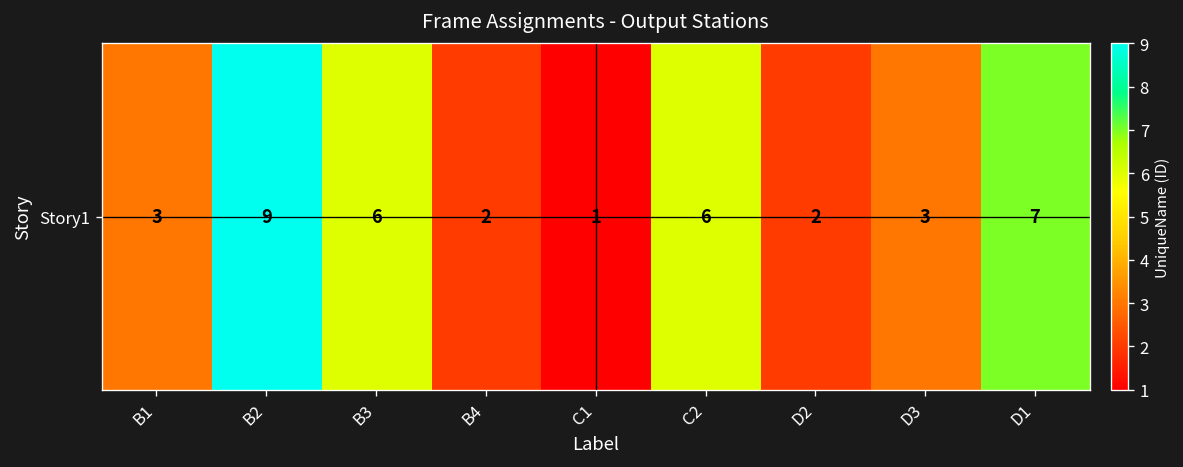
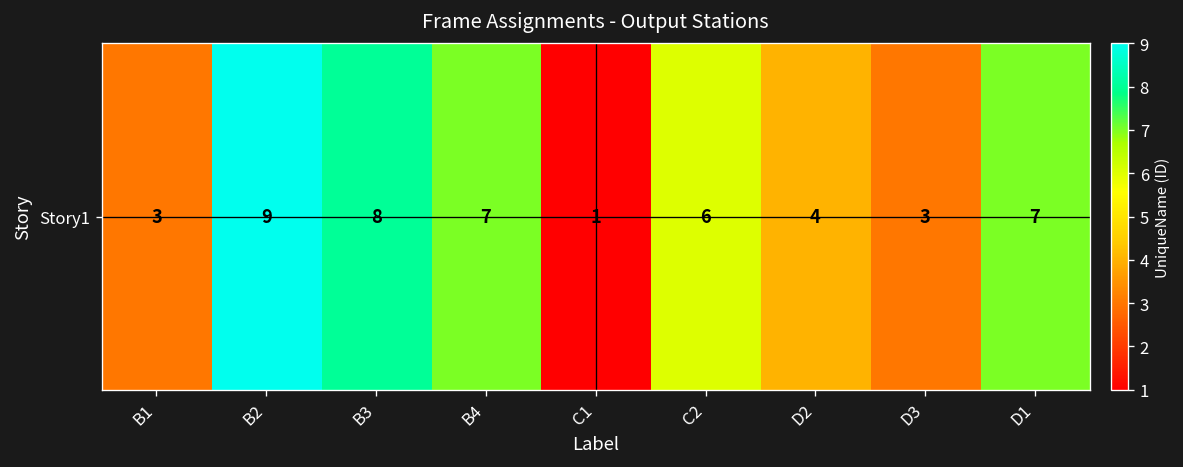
  {
    "Story1": {
      "B1": 3,
      "B2": 9,
-     "B3": 6,
-     "B4": 2,
+     "B3": 8,
+     "B4": 7,
      "C1": 1,
      "C2": 6,
-     "D2": 2,
+     "D2": 4,
      "D3": 3,
      "D1": 7
    }
  }
